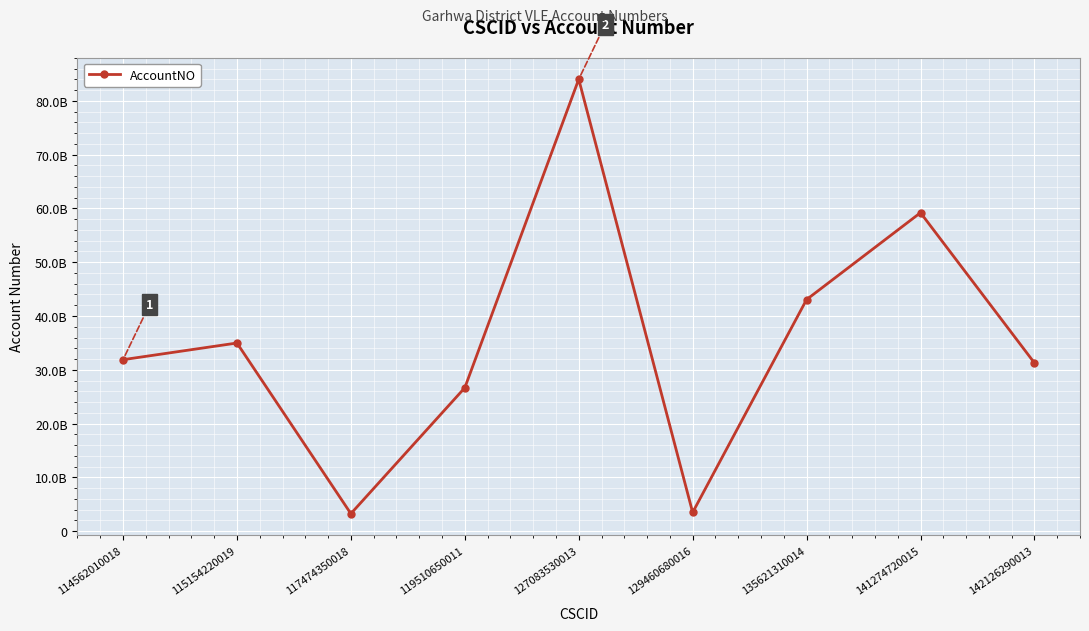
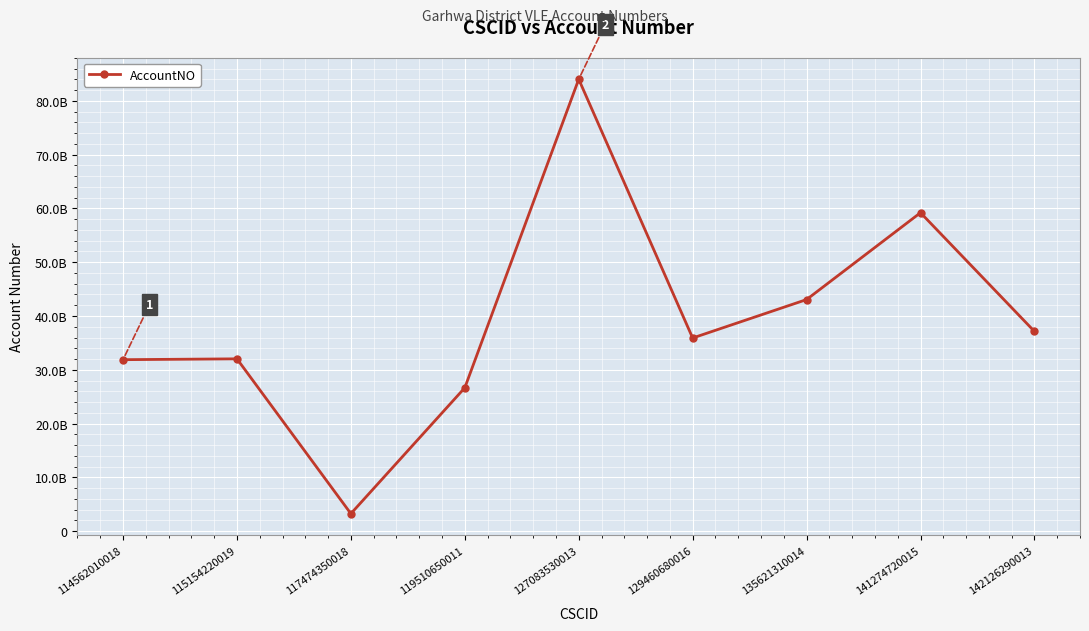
  {
    "114562010018": 32000000000,
-   "115154220019": 35000000000,
+   "115154220019": 32000000000,
    "117474350018": 3000000000,
    "119510650011": 27000000000,
    "127083530013": 84000000000,
-   "129460680016": 3000000000,
+   "129460680016": 36000000000,
    "135621310014": 43000000000,
    "141274720015": 59000000000,
-   "142126290013": 31000000000
+   "142126290013": 37000000000
  }
